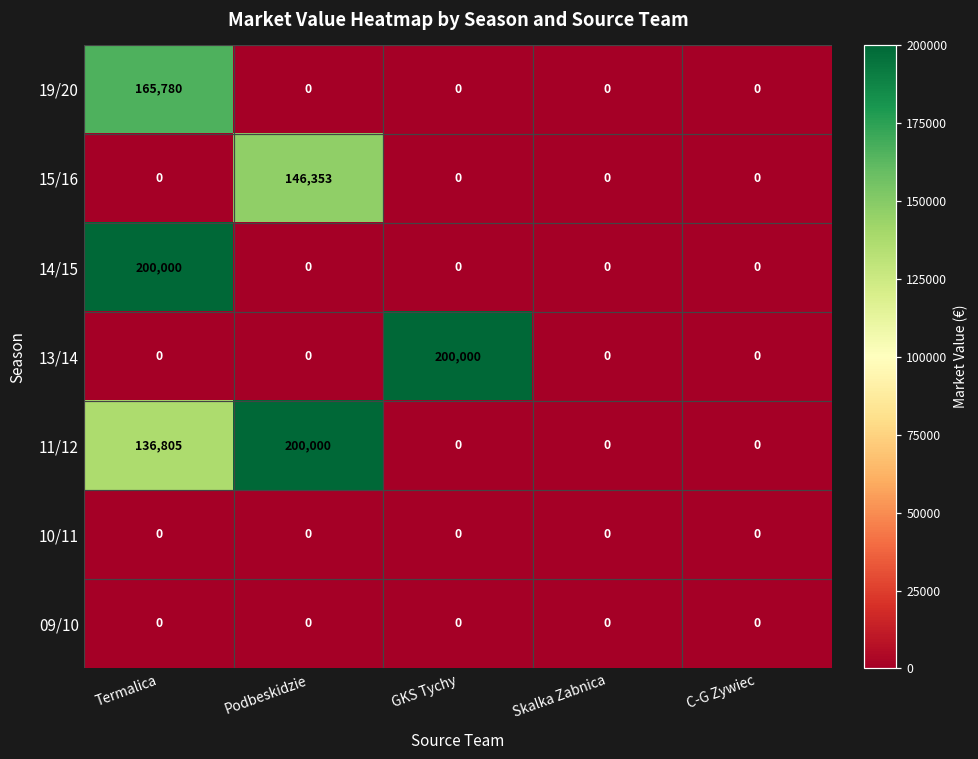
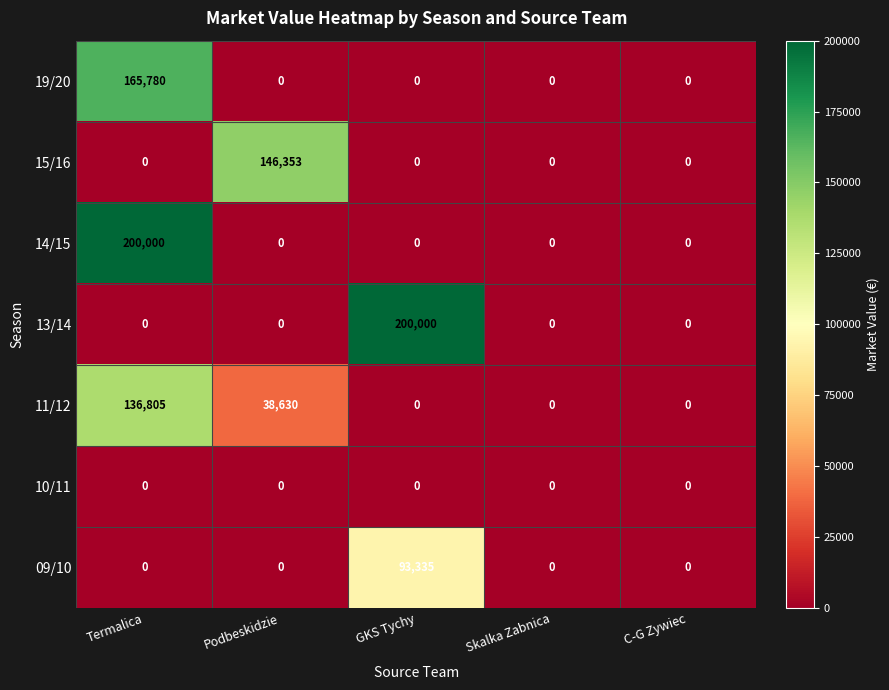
  {
    "19/20": {
      "Termalica": "165,780",
      "Podbeskidzie": "0",
      "GKS Tychy": "0",
      "Skalka Zabnica": "0",
      "C-G Zywiec": "0"
    },
    "15/16": {
      "Termalica": "0",
      "Podbeskidzie": "146,353",
      "GKS Tychy": "0",
      "Skalka Zabnica": "0",
      "C-G Zywiec": "0"
    },
    "14/15": {
      "Termalica": "200,000",
      "Podbeskidzie": "0",
      "GKS Tychy": "0",
      "Skalka Zabnica": "0",
      "C-G Zywiec": "0"
    },
    "13/14": {
      "Termalica": "0",
      "Podbeskidzie": "0",
      "GKS Tychy": "200,000",
      "Skalka Zabnica": "0",
      "C-G Zywiec": "0"
    },
    "11/12": {
      "Termalica": "136,805",
-     "Podbeskidzie": "200,000",
+     "Podbeskidzie": "38,630",
      "GKS Tychy": "0",
      "Skalka Zabnica": "0",
      "C-G Zywiec": "0"
    },
    "10/11": {
      "Termalica": "0",
      "Podbeskidzie": "0",
      "GKS Tychy": "0",
      "Skalka Zabnica": "0",
      "C-G Zywiec": "0"
    },
    "09/10": {
      "Termalica": "0",
      "Podbeskidzie": "0",
-     "GKS Tychy": "0",
+     "GKS Tychy": "93,335",
      "Skalka Zabnica": "0",
      "C-G Zywiec": "0"
    }
  }
